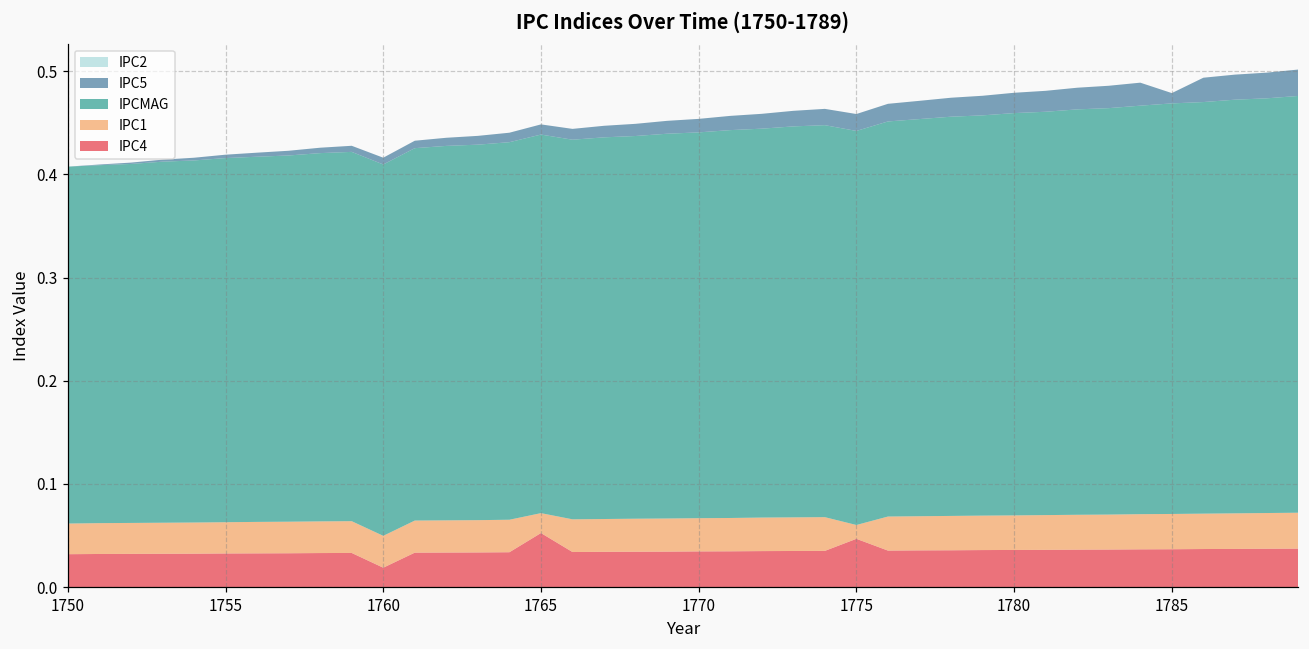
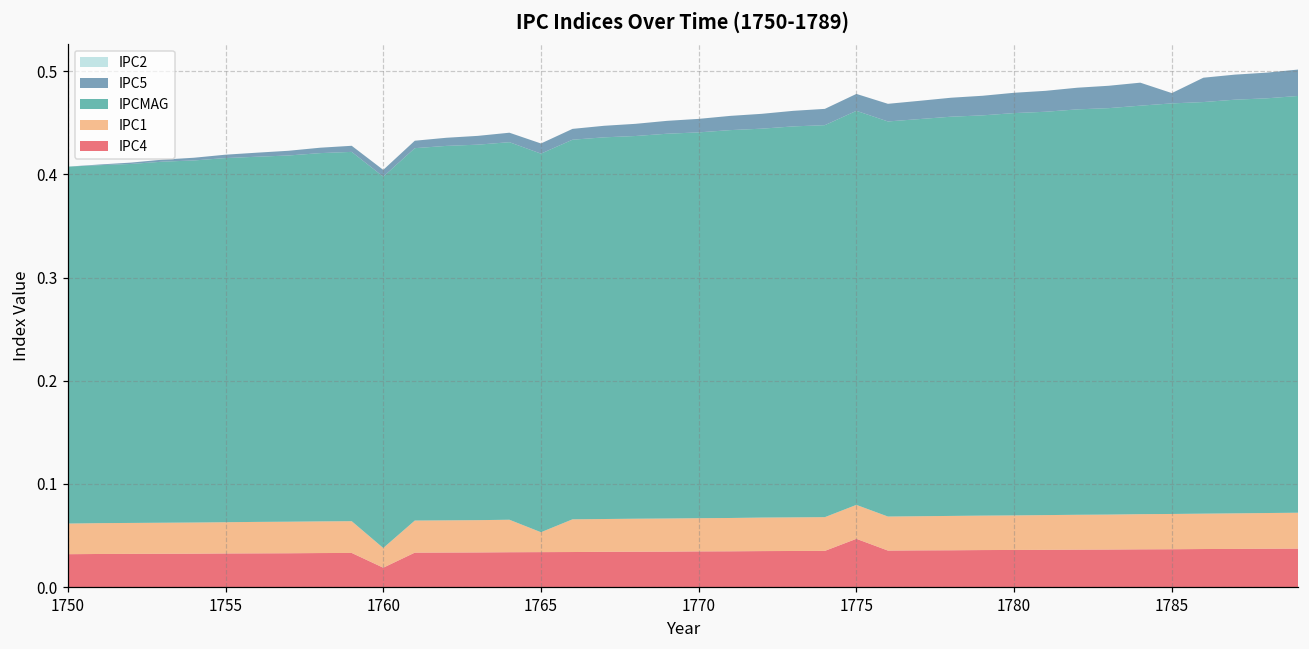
  {
    "IPC4": {
      "1750": 0.03,
      "1755": 0.03,
      "1760": 0.02,
-     "1765": 0.05,
+     "1765": 0.03,
      "1770": 0.03,
      "1775": 0.05,
      "1780": 0.04,
      "1785": 0.04
    },
    "IPC1": {
      "1750": 0.03,
      "1755": 0.03,
-     "1760": 0.03,
+     "1760": 0.02,
      "1765": 0.02,
      "1770": 0.03,
-     "1775": 0.01,
+     "1775": 0.03,
      "1780": 0.03,
      "1785": 0.03
    },
    "IPCMAG": {
      "1755": 0.35,
      "1760": 0.36,
      "1765": 0.37,
      "1770": 0.37,
      "1775": 0.38,
      "1780": 0.39,
      "1785": 0.40
    },
    "IPC2": {
      "1755": 0.00
    }
  }
